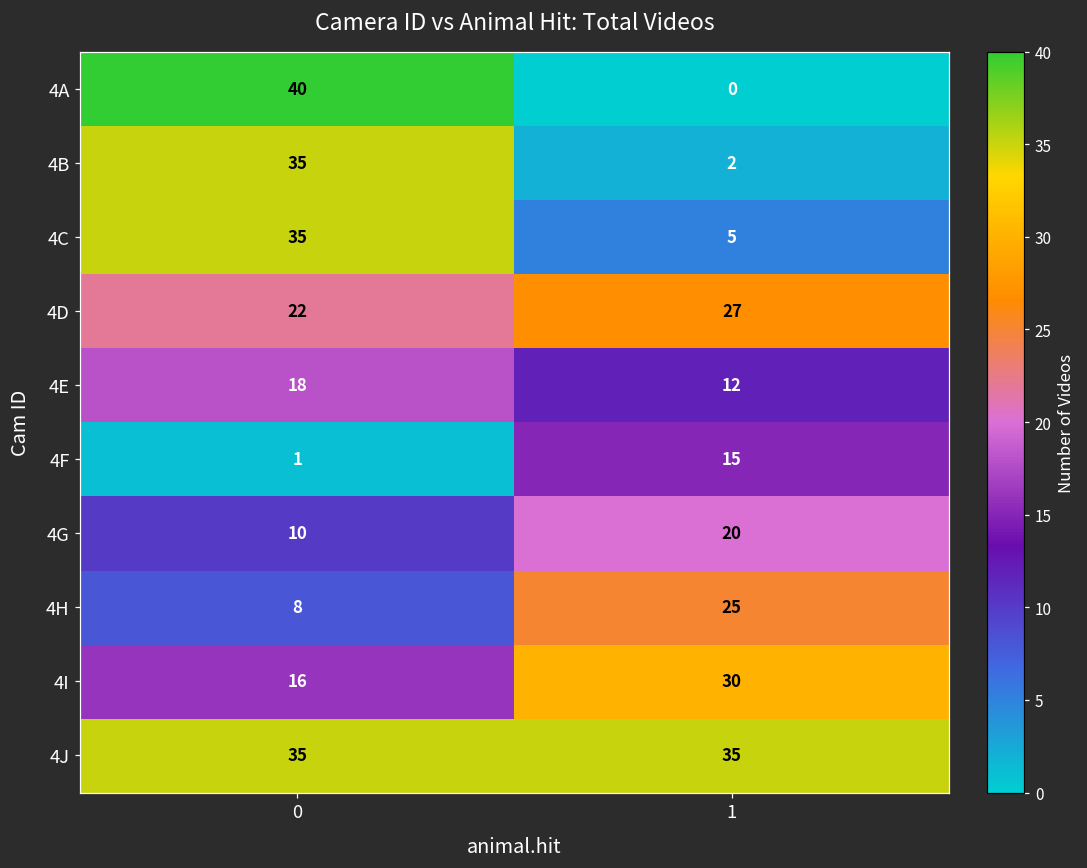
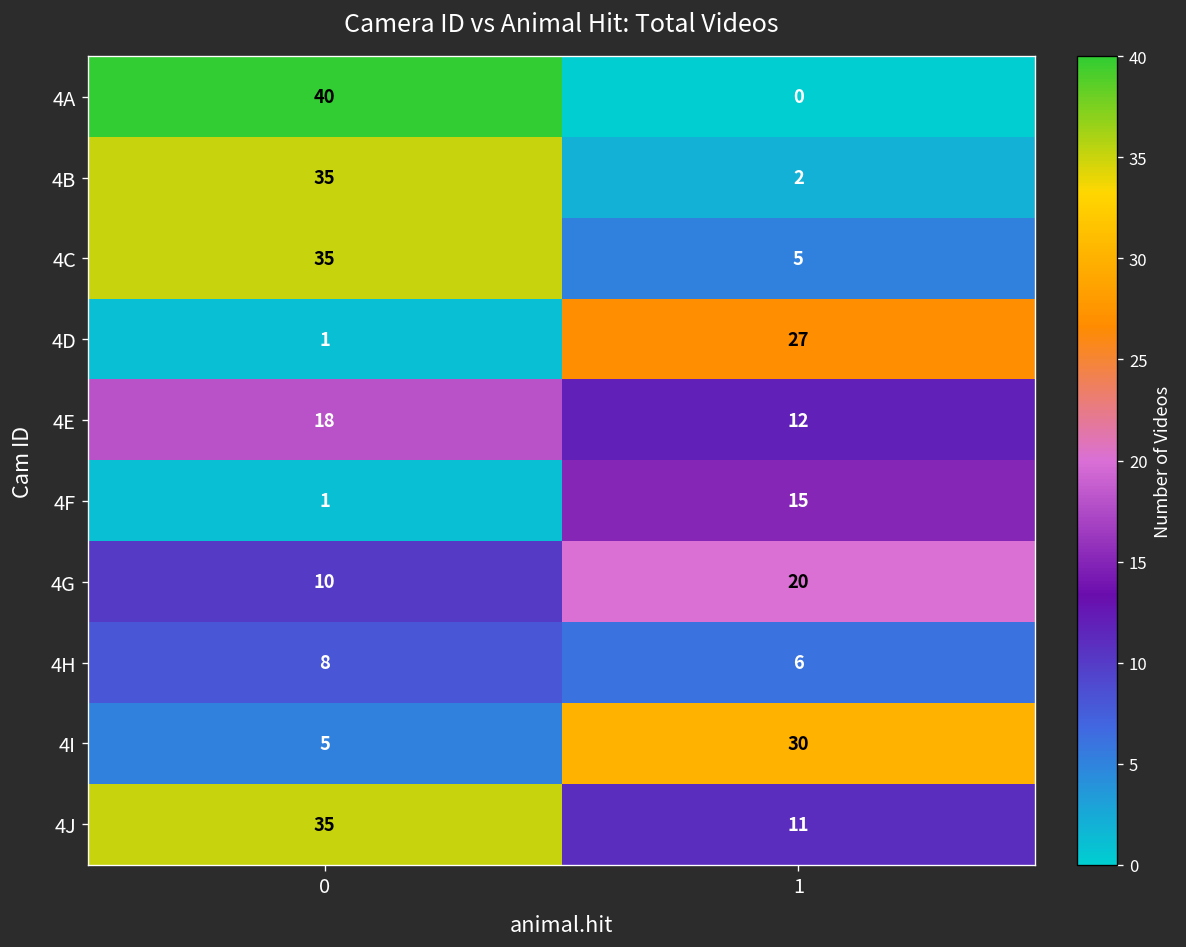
  {
    "4A": {
      "0": 40,
      "1": 0
    },
    "4B": {
      "0": 35,
      "1": 2
    },
    "4C": {
      "0": 35,
      "1": 5
    },
    "4D": {
-     "0": 22,
+     "0": 1,
      "1": 27
    },
    "4E": {
      "0": 18,
      "1": 12
    },
    "4F": {
      "0": 1,
      "1": 15
    },
    "4G": {
      "0": 10,
      "1": 20
    },
    "4H": {
      "0": 8,
-     "1": 25
+     "1": 6
    },
    "4I": {
-     "0": 16,
+     "0": 5,
      "1": 30
    },
    "4J": {
      "0": 35,
-     "1": 35
+     "1": 11
    }
  }
